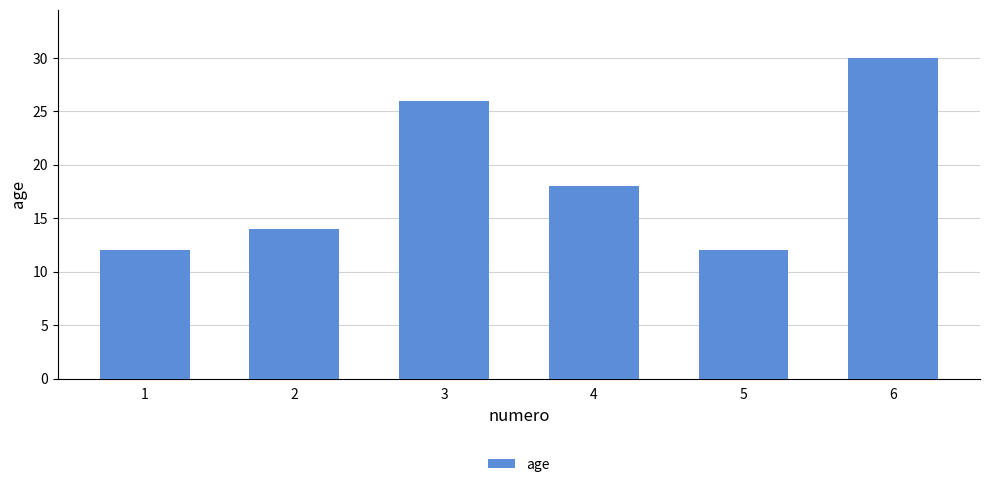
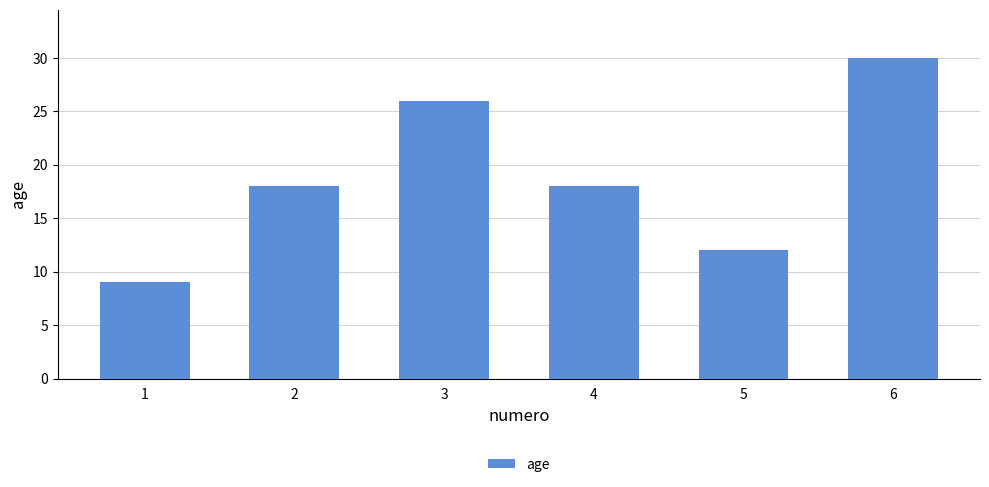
  {
-   "1": 12,
-   "2": 14,
+   "1": 9,
+   "2": 18,
    "3": 26,
    "4": 18,
    "5": 12,
    "6": 30
  }
